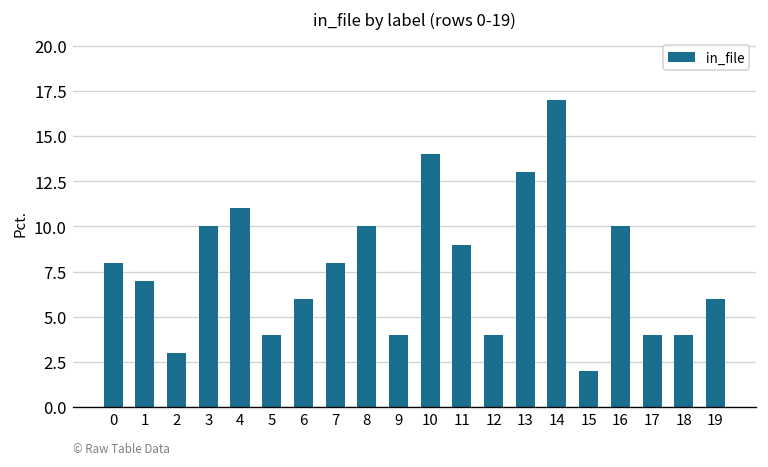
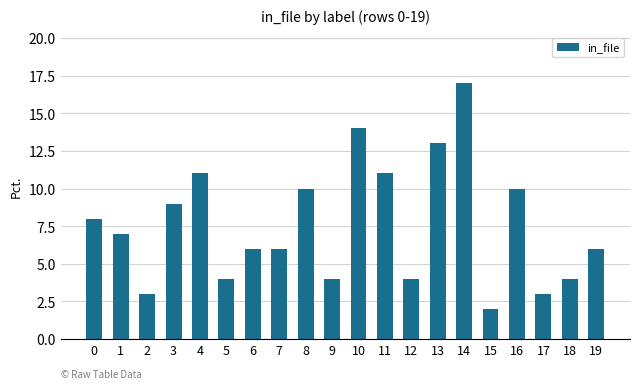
  {
    "0": 8,
    "1": 7,
    "2": 3,
-   "3": 10,
+   "3": 9,
    "4": 11,
    "5": 4,
    "6": 6,
-   "7": 8,
+   "7": 6,
    "8": 10,
    "9": 4,
    "10": 14,
-   "11": 9,
+   "11": 11,
    "12": 4,
    "13": 13,
    "14": 17,
    "15": 2,
    "16": 10,
-   "17": 4,
+   "17": 3,
    "18": 4,
    "19": 6
  }
